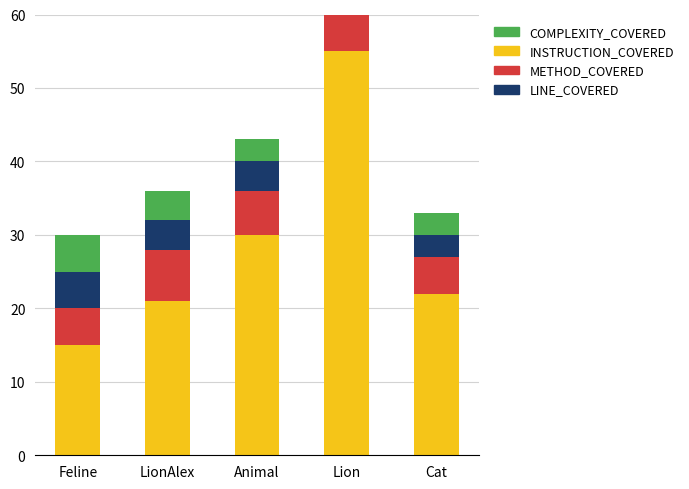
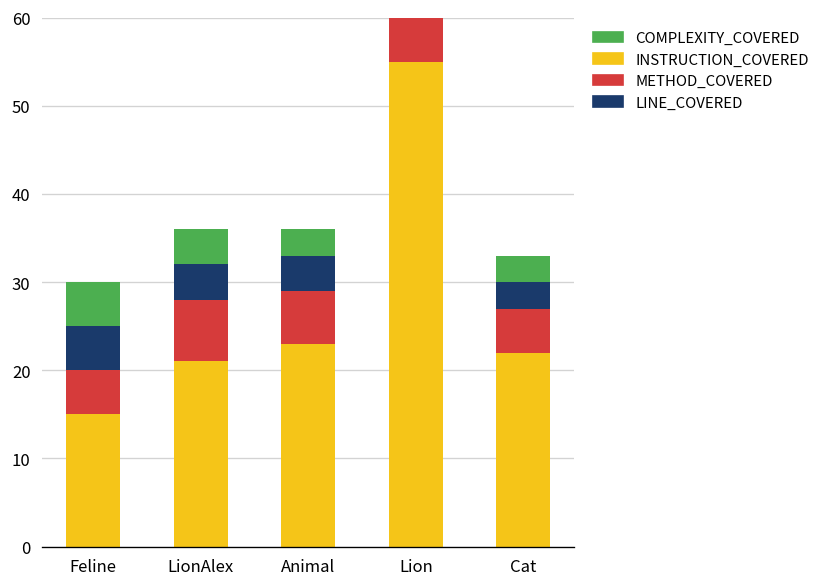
  {
    "INSTRUCTION_COVERED": {
      "Feline": 15,
      "LionAlex": 21,
-     "Animal": 30,
+     "Animal": 23,
      "Lion": 55,
      "Cat": 22
    }
  }
